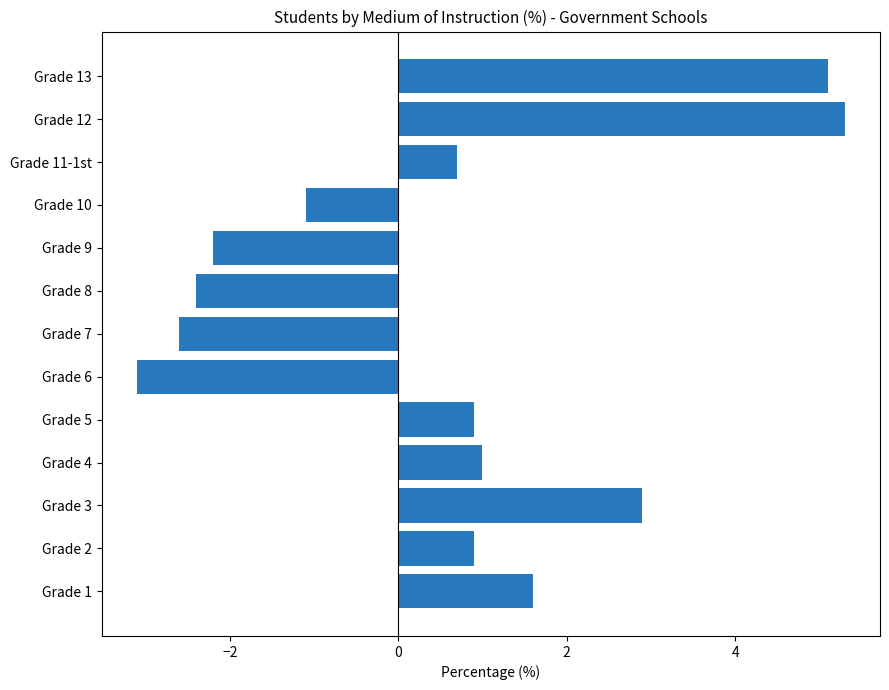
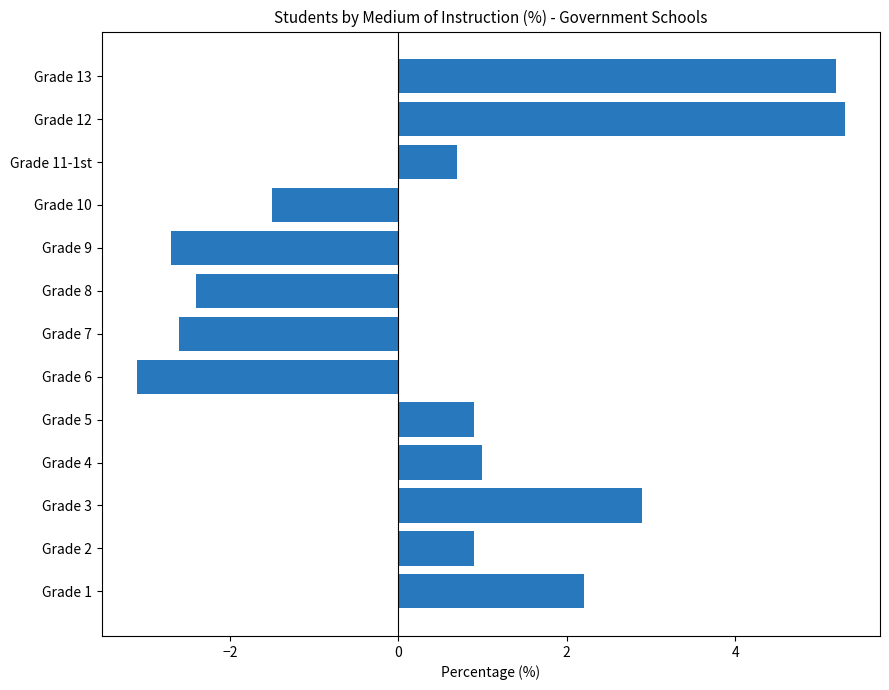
  {
-   "Grade 13": 5.1,
+   "Grade 13": 5.2,
    "Grade 12": 5.3,
    "Grade 11-1st": 0.7,
-   "Grade 10": -1.1,
-   "Grade 9": -2.2,
+   "Grade 10": -1.5,
+   "Grade 9": -2.7,
    "Grade 8": -2.4,
    "Grade 7": -2.6,
    "Grade 6": -3.1,
    "Grade 5": 0.9,
    "Grade 4": 1.0,
    "Grade 3": 2.9,
    "Grade 2": 0.9,
-   "Grade 1": 1.6
+   "Grade 1": 2.2
  }
